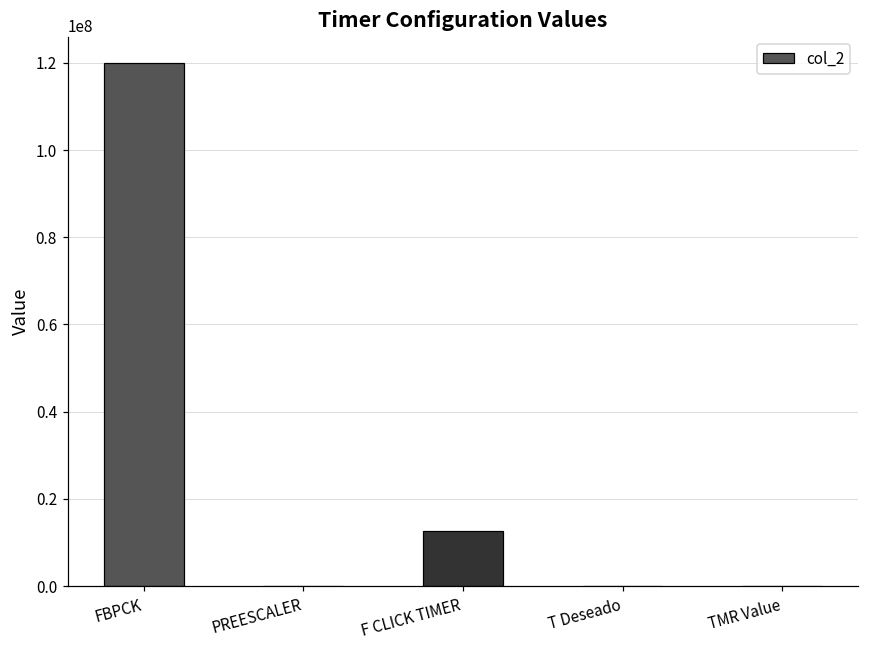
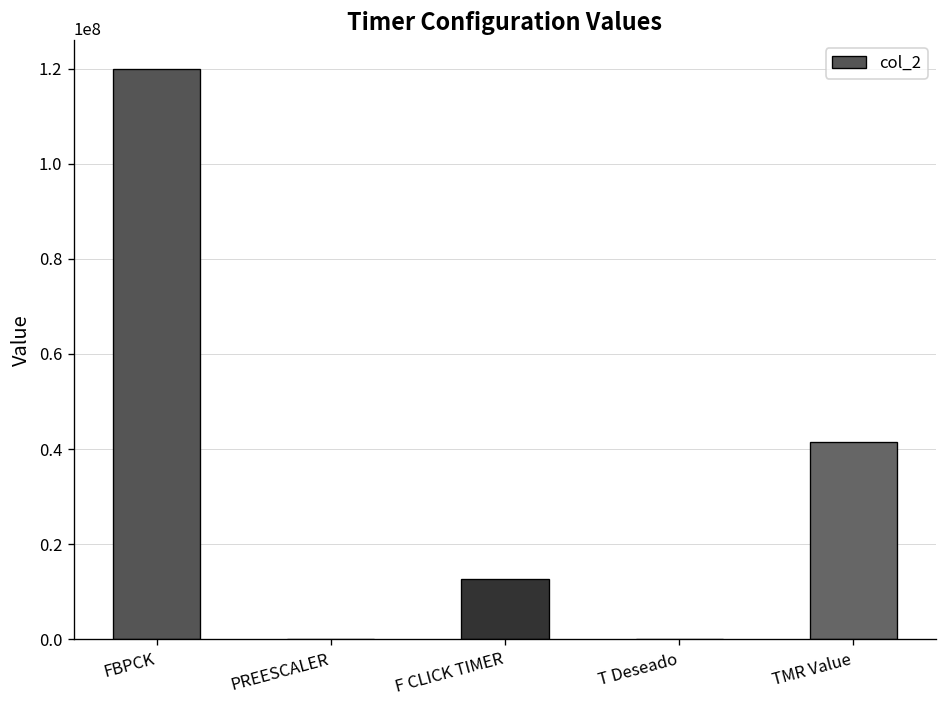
  {
    "FBPCK": 120000000,
    "F CLICK TIMER": 13000000,
-   "TMR Value": 0
+   "TMR Value": 41000000
  }
